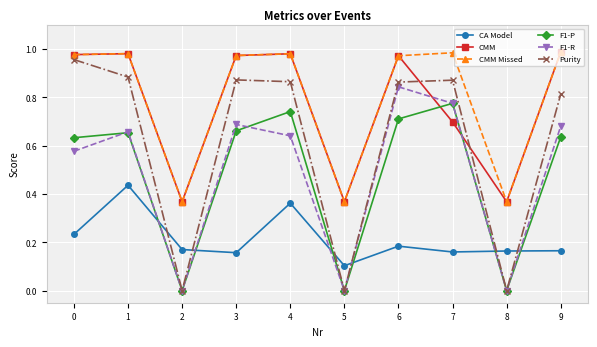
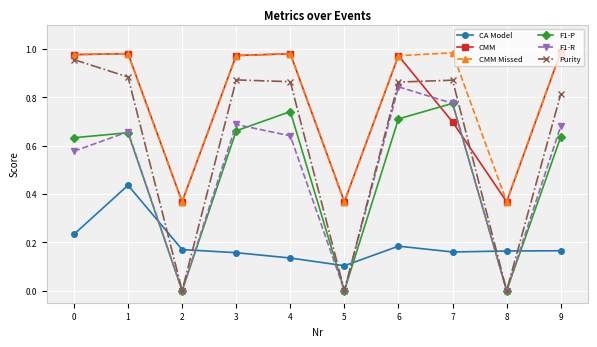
  {
    "CA Model": {
      "0": 0.23,
      "1": 0.44,
      "2": 0.17,
      "3": 0.16,
-     "4": 0.36,
+     "4": 0.14,
      "5": 0.10,
      "6": 0.18,
      "7": 0.16,
      "8": 0.16,
      "9": 0.17
    },
    "CMM": {
      "7": 0.70
    },
    "CMM Missed": {
      "7": 0.98
    },
    "F1-P": {
      "0": 0.63,
      "3": 0.66,
      "4": 0.74,
      "6": 0.71,
      "9": 0.64
    },
    "F1-R": {
      "0": 0.58,
      "3": 0.69,
      "4": 0.64,
      "6": 0.84,
      "9": 0.68
    },
    "Purity": {
      "0": 0.96,
      "1": 0.88,
      "3": 0.87,
      "4": 0.86,
      "6": 0.86,
      "7": 0.87,
      "9": 0.81
    }
  }
